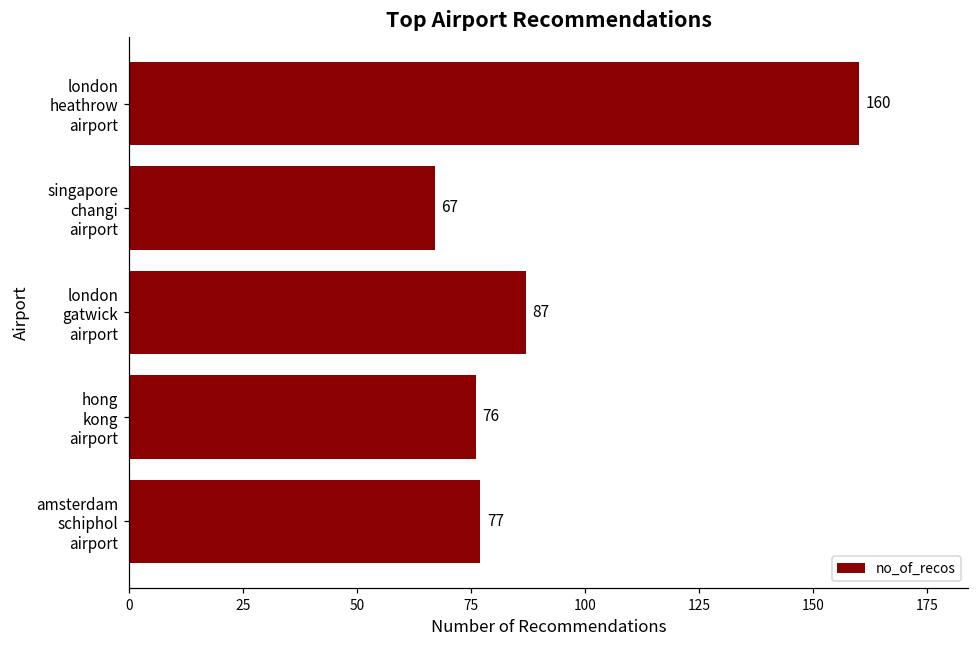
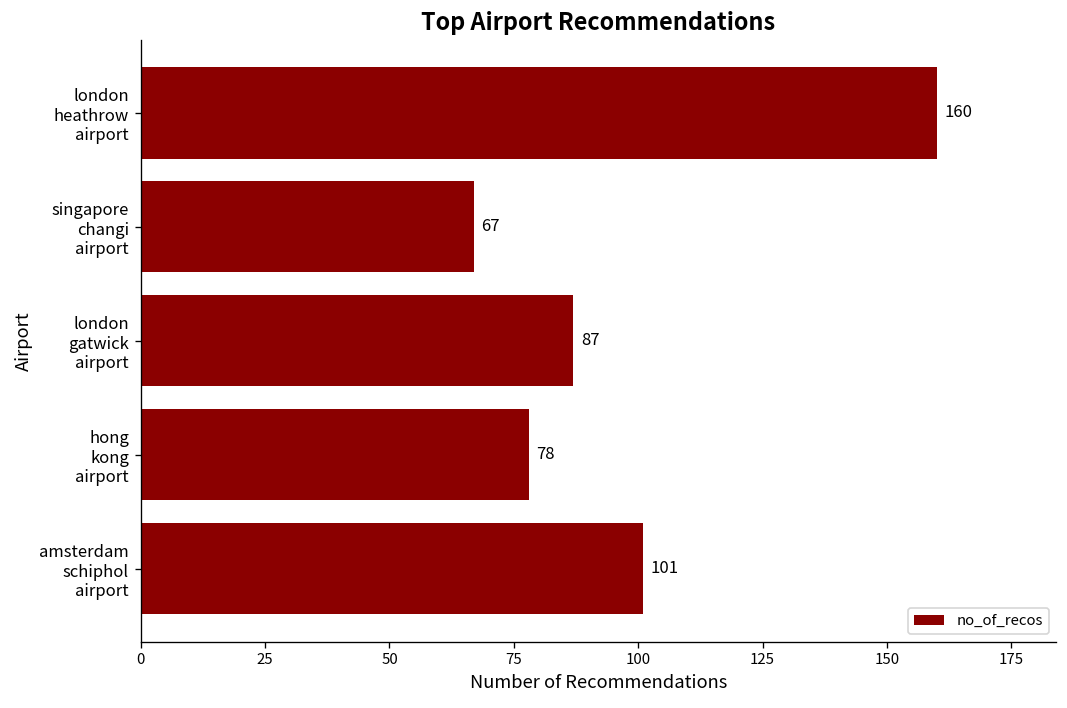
  {
    "london heathrow airport": 160,
    "singapore changi airport": 67,
    "london gatwick airport": 87,
-   "hong kong airport": 76,
-   "amsterdam schiphol airport": 77
+   "hong kong airport": 78,
+   "amsterdam schiphol airport": 101
  }
